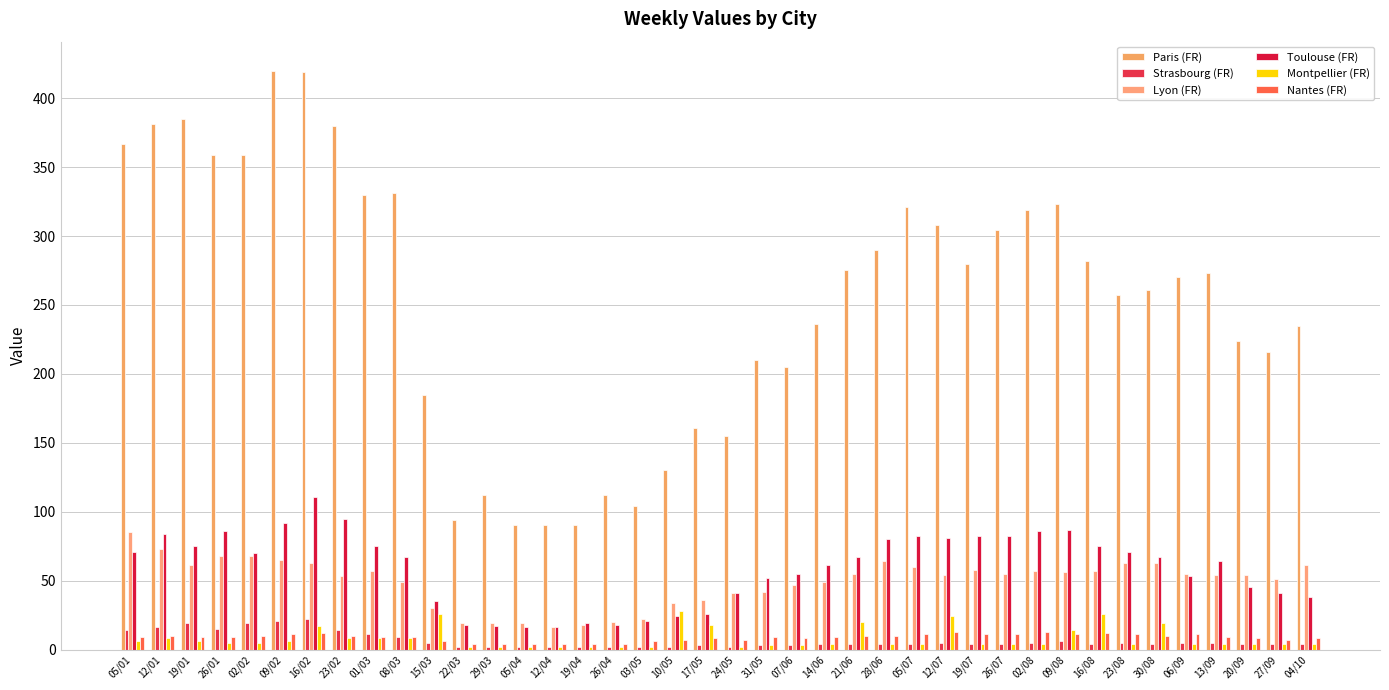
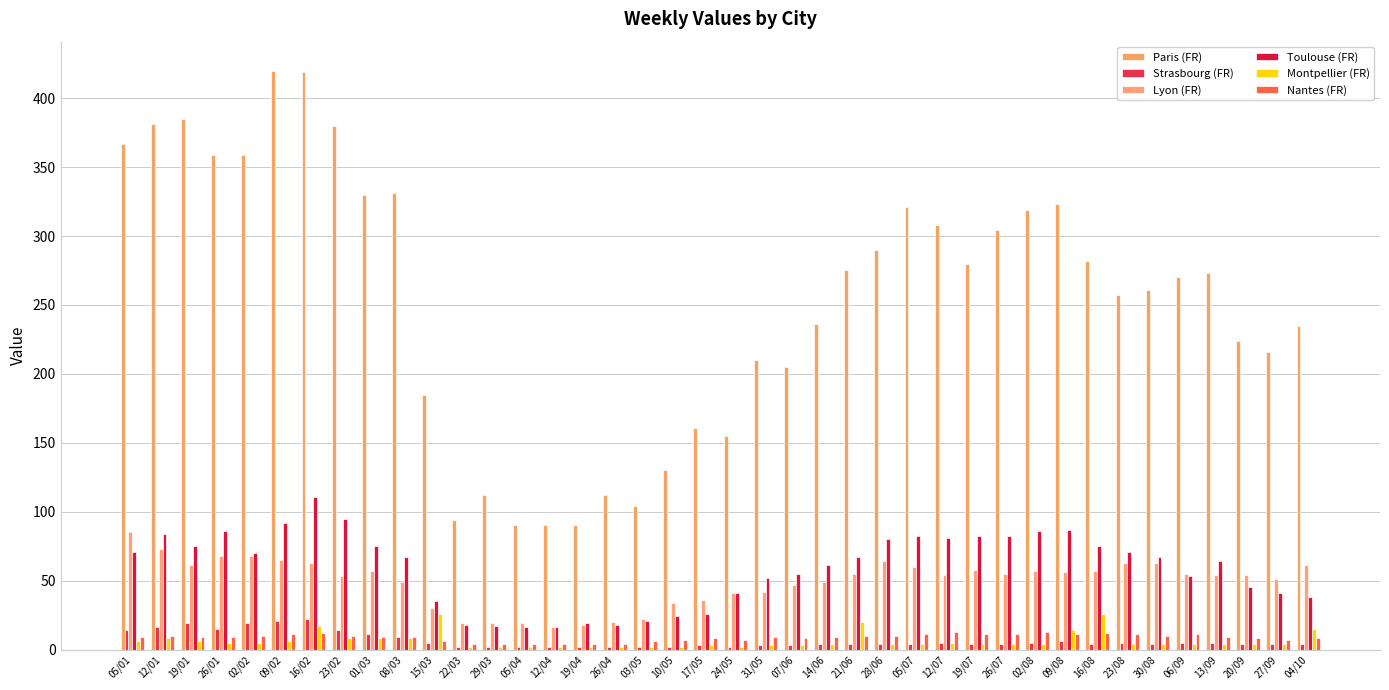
  {
    "Montpellier (FR)": {
      "05/01": 6,
      "12/01": 8,
      "19/01": 6,
      "26/01": 5,
      "02/02": 5,
      "09/02": 6,
      "16/02": 17,
      "23/02": 8,
      "01/03": 8,
      "08/03": 8,
      "15/03": 26,
      "22/03": 2,
      "29/03": 2,
      "05/04": 2,
      "12/04": 2,
      "19/04": 2,
      "26/04": 2,
      "03/05": 2,
-     "10/05": 28,
-     "17/05": 18,
+     "10/05": 2,
+     "17/05": 3,
      "24/05": 2,
      "31/05": 3,
      "07/06": 3,
      "14/06": 4,
      "21/06": 20,
      "28/06": 4,
      "05/07": 4,
-     "12/07": 24,
+     "12/07": 5,
      "19/07": 4,
      "26/07": 4,
      "02/08": 4,
      "09/08": 14,
      "16/08": 26,
      "23/08": 4,
-     "30/08": 19,
+     "30/08": 4,
      "06/09": 4,
      "13/09": 4,
      "20/09": 4,
      "27/09": 4,
-     "04/10": 4
+     "04/10": 15
    }
  }
